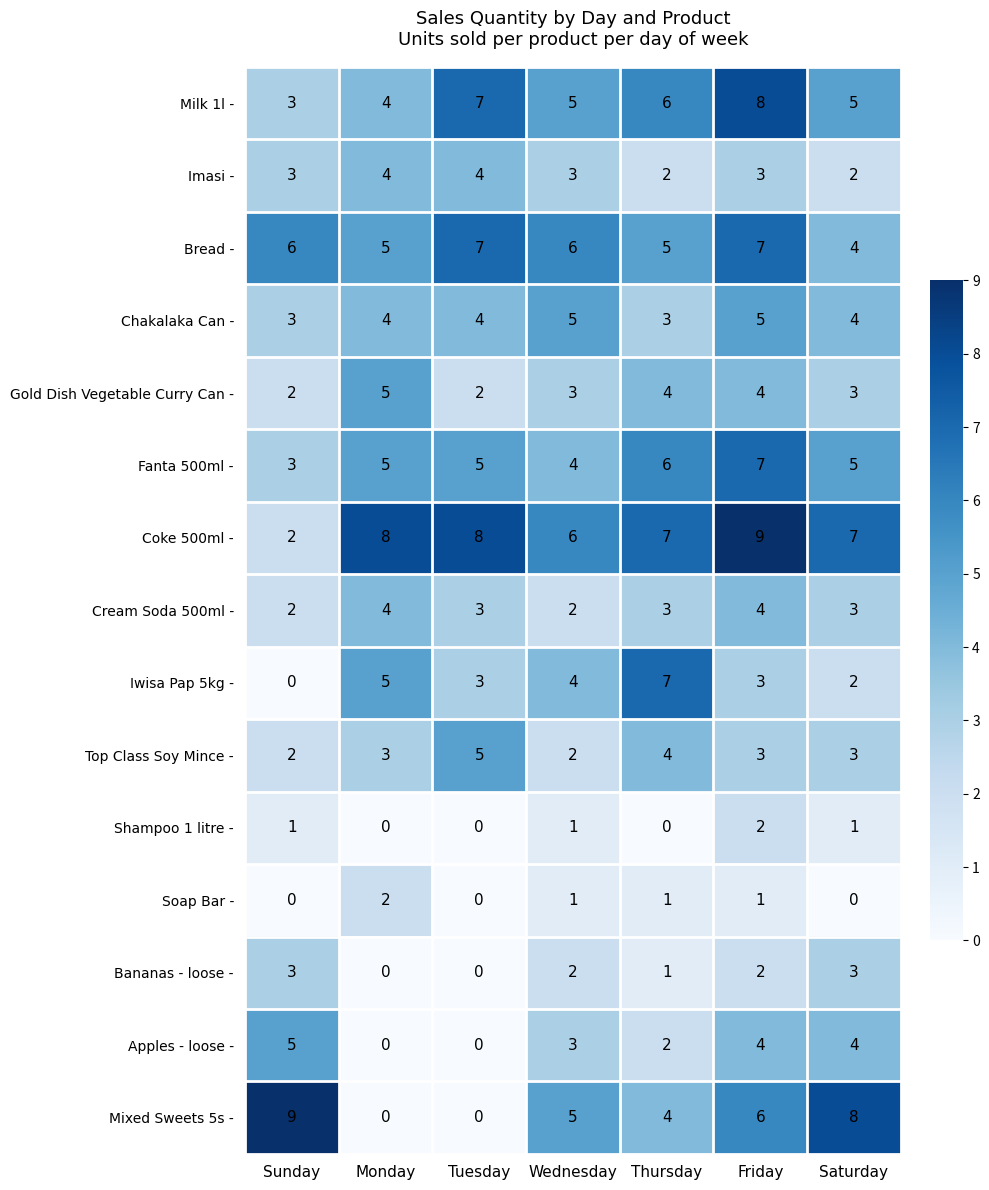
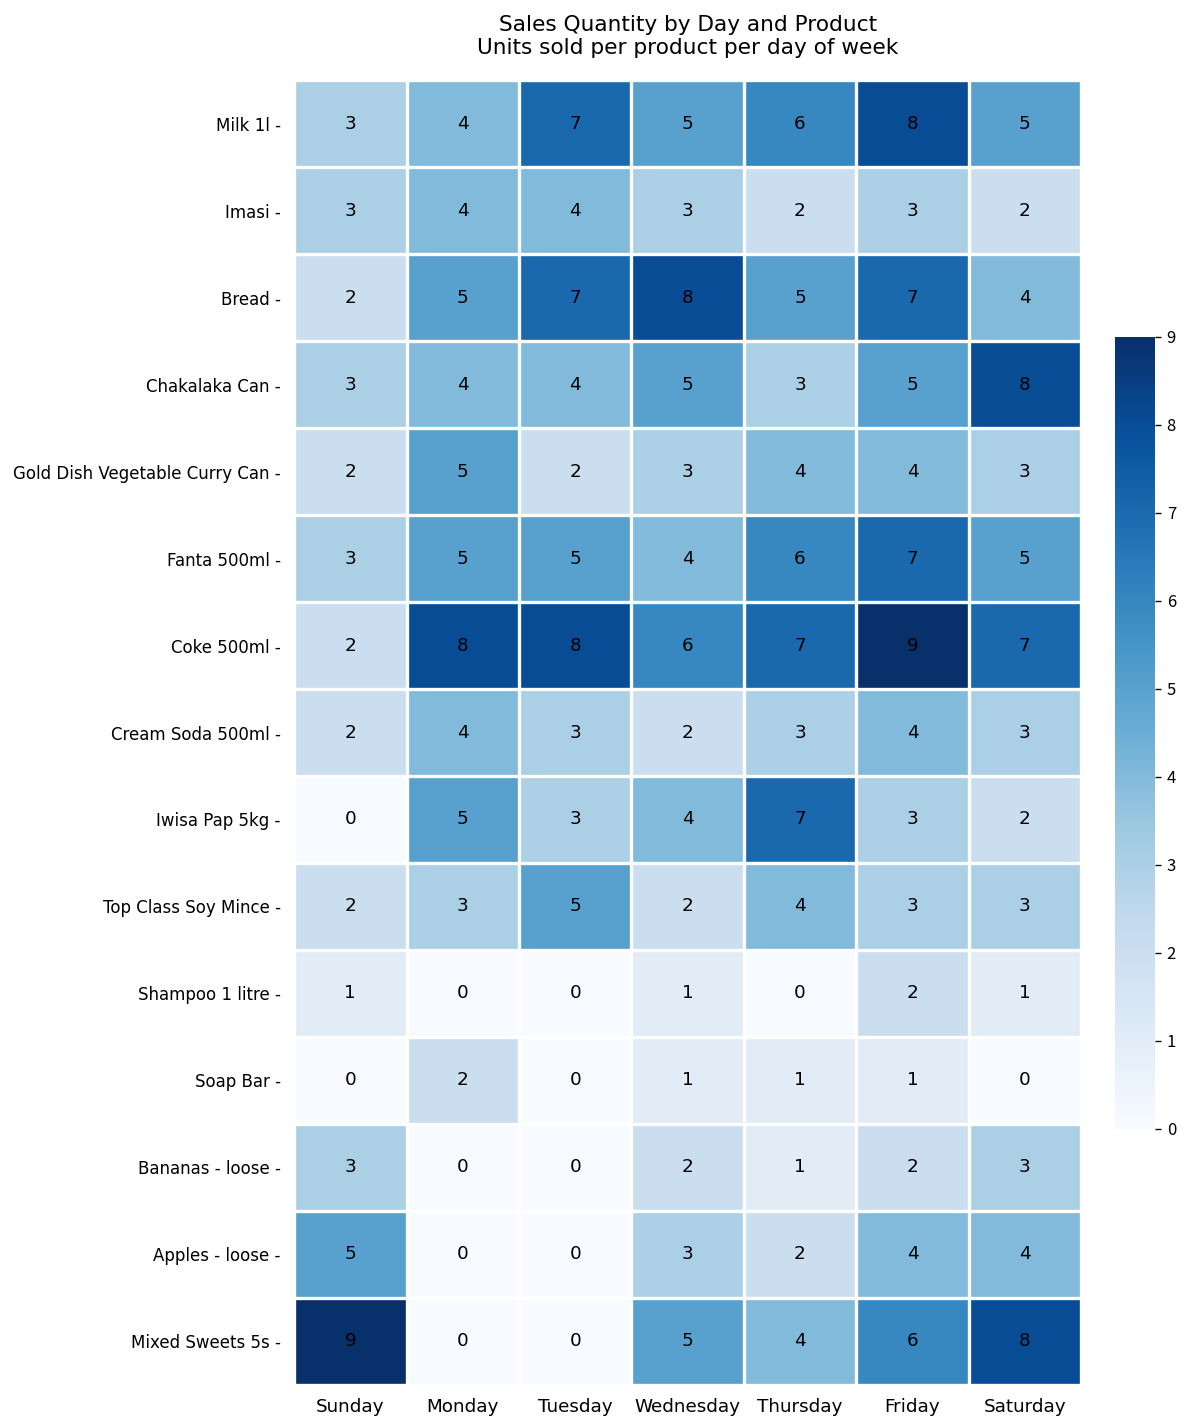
  {
    "Milk 1l -": {
      "Sunday": 3,
      "Monday": 4,
      "Tuesday": 7,
      "Wednesday": 5,
      "Thursday": 6,
      "Friday": 8,
      "Saturday": 5
    },
    "Imasi -": {
      "Sunday": 3,
      "Monday": 4,
      "Tuesday": 4,
      "Wednesday": 3,
      "Thursday": 2,
      "Friday": 3,
      "Saturday": 2
    },
    "Bread -": {
-     "Sunday": 6,
+     "Sunday": 2,
      "Monday": 5,
      "Tuesday": 7,
-     "Wednesday": 6,
+     "Wednesday": 8,
      "Thursday": 5,
      "Friday": 7,
      "Saturday": 4
    },
    "Chakalaka Can -": {
      "Sunday": 3,
      "Monday": 4,
      "Tuesday": 4,
      "Wednesday": 5,
      "Thursday": 3,
      "Friday": 5,
-     "Saturday": 4
+     "Saturday": 8
    },
    "Gold Dish Vegetable Curry Can -": {
      "Sunday": 2,
      "Monday": 5,
      "Tuesday": 2,
      "Wednesday": 3,
      "Thursday": 4,
      "Friday": 4,
      "Saturday": 3
    },
    "Fanta 500ml -": {
      "Sunday": 3,
      "Monday": 5,
      "Tuesday": 5,
      "Wednesday": 4,
      "Thursday": 6,
      "Friday": 7,
      "Saturday": 5
    },
    "Coke 500ml -": {
      "Sunday": 2,
      "Monday": 8,
      "Tuesday": 8,
      "Wednesday": 6,
      "Thursday": 7,
      "Friday": 9,
      "Saturday": 7
    },
    "Cream Soda 500ml -": {
      "Sunday": 2,
      "Monday": 4,
      "Tuesday": 3,
      "Wednesday": 2,
      "Thursday": 3,
      "Friday": 4,
      "Saturday": 3
    },
    "Iwisa Pap 5kg -": {
      "Sunday": 0,
      "Monday": 5,
      "Tuesday": 3,
      "Wednesday": 4,
      "Thursday": 7,
      "Friday": 3,
      "Saturday": 2
    },
    "Top Class Soy Mince -": {
      "Sunday": 2,
      "Monday": 3,
      "Tuesday": 5,
      "Wednesday": 2,
      "Thursday": 4,
      "Friday": 3,
      "Saturday": 3
    },
    "Shampoo 1 litre -": {
      "Sunday": 1,
      "Monday": 0,
      "Tuesday": 0,
      "Wednesday": 1,
      "Thursday": 0,
      "Friday": 2,
      "Saturday": 1
    },
    "Soap Bar -": {
      "Sunday": 0,
      "Monday": 2,
      "Tuesday": 0,
      "Wednesday": 1,
      "Thursday": 1,
      "Friday": 1,
      "Saturday": 0
    },
    "Bananas - loose -": {
      "Sunday": 3,
      "Monday": 0,
      "Tuesday": 0,
      "Wednesday": 2,
      "Thursday": 1,
      "Friday": 2,
      "Saturday": 3
    },
    "Apples - loose -": {
      "Sunday": 5,
      "Monday": 0,
      "Tuesday": 0,
      "Wednesday": 3,
      "Thursday": 2,
      "Friday": 4,
      "Saturday": 4
    },
    "Mixed Sweets 5s -": {
      "Sunday": 9,
      "Monday": 0,
      "Tuesday": 0,
      "Wednesday": 5,
      "Thursday": 4,
      "Friday": 6,
      "Saturday": 8
    }
  }
